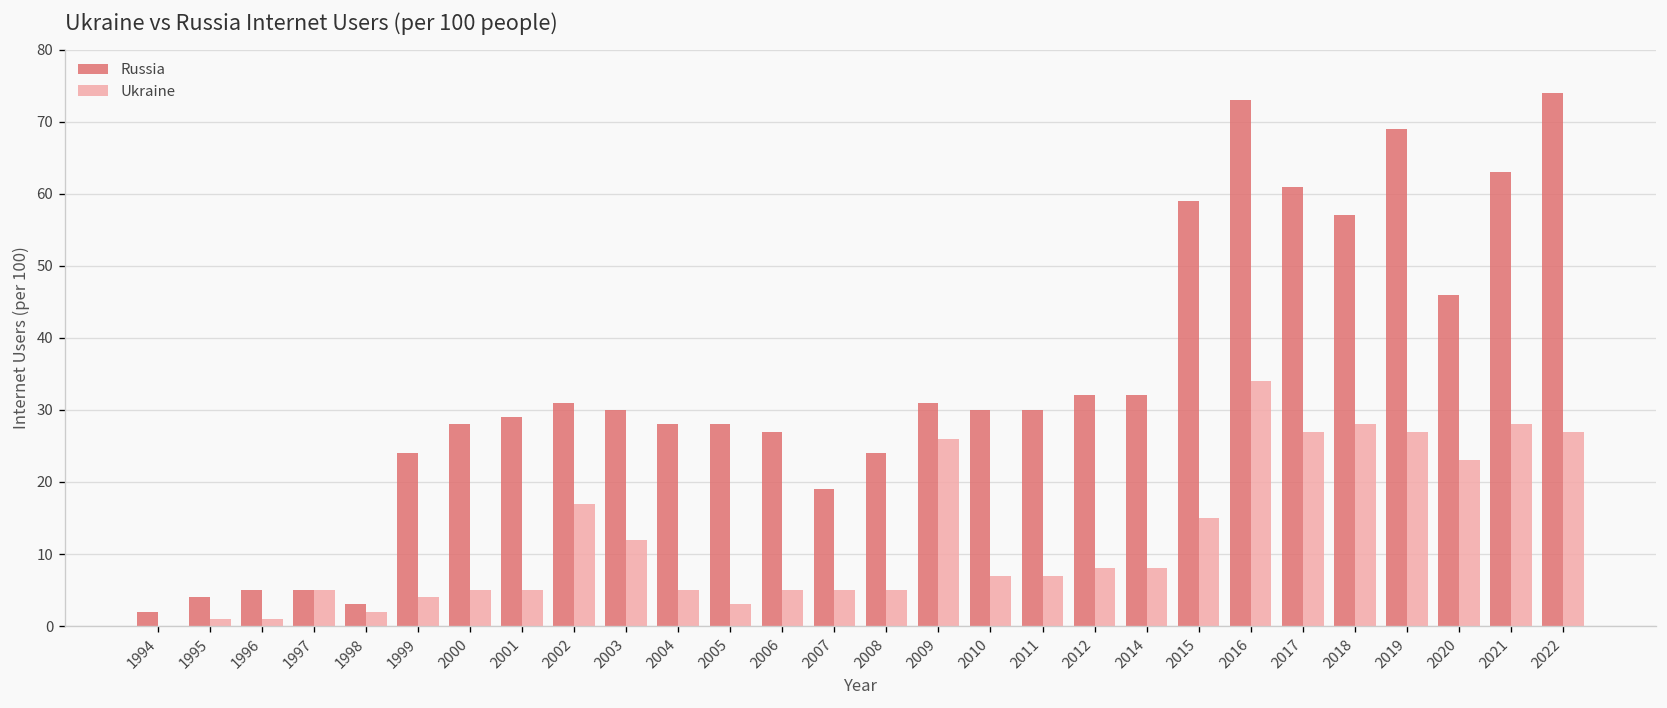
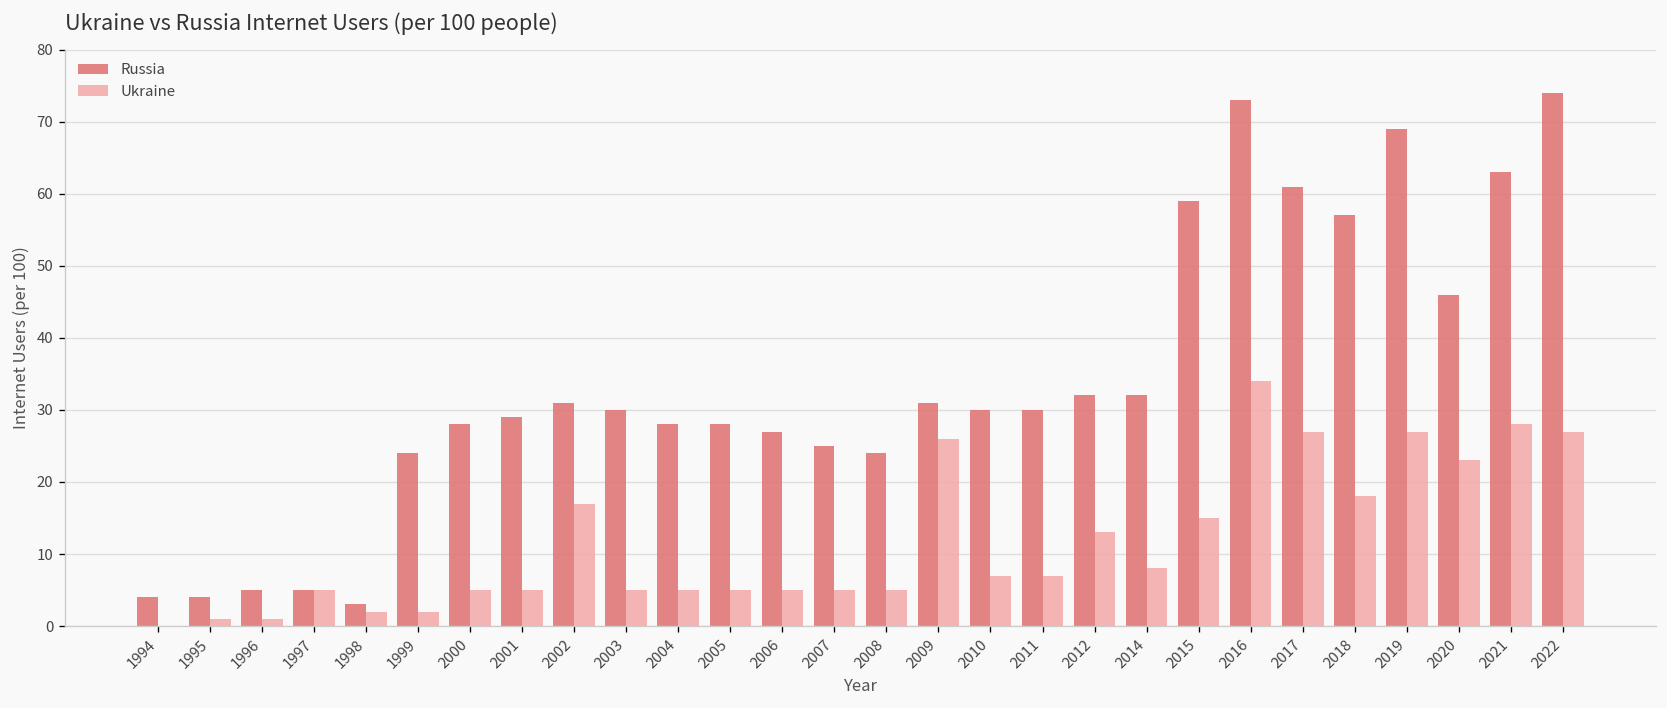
  {
    "Russia": {
-     "1994": 2,
+     "1994": 4,
      "1995": 4,
      "1996": 5,
      "1997": 5,
      "1998": 3,
      "1999": 24,
      "2000": 28,
      "2001": 29,
      "2002": 31,
      "2003": 30,
      "2004": 28,
      "2005": 28,
      "2006": 27,
-     "2007": 19,
+     "2007": 25,
      "2008": 24,
      "2009": 31,
      "2010": 30,
      "2011": 30,
      "2012": 32,
      "2014": 32,
      "2015": 59,
      "2016": 73,
      "2017": 61,
      "2018": 57,
      "2019": 69,
      "2020": 46,
      "2021": 63,
      "2022": 74
    },
    "Ukraine": {
      "1994": 0,
      "1995": 1,
      "1996": 1,
      "1997": 5,
      "1998": 2,
-     "1999": 4,
+     "1999": 2,
      "2000": 5,
      "2001": 5,
      "2002": 17,
-     "2003": 12,
+     "2003": 5,
      "2004": 5,
-     "2005": 3,
+     "2005": 5,
      "2006": 5,
      "2007": 5,
      "2008": 5,
      "2009": 26,
      "2010": 7,
      "2011": 7,
-     "2012": 8,
+     "2012": 13,
      "2014": 8,
      "2015": 15,
      "2016": 34,
      "2017": 27,
-     "2018": 28,
+     "2018": 18,
      "2019": 27,
      "2020": 23,
      "2021": 28,
      "2022": 27
    }
  }
